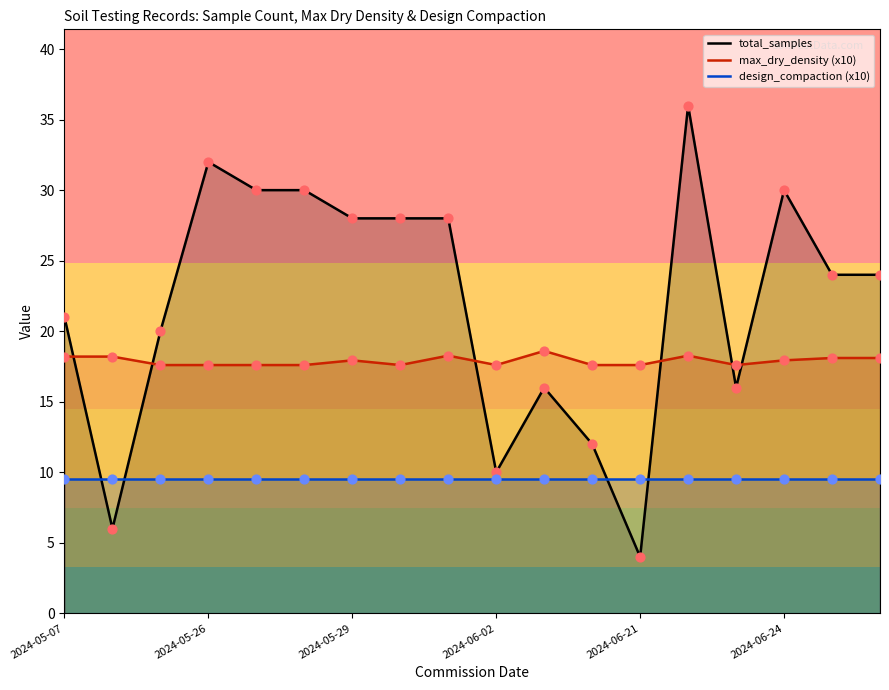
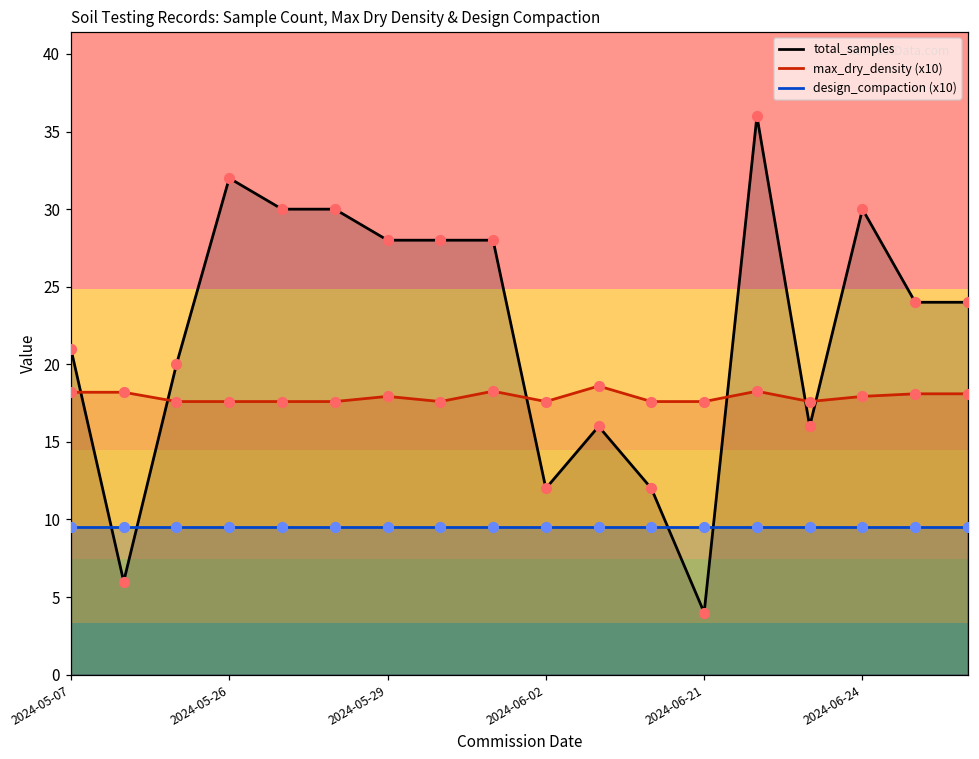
  {
    "total_samples": {
      "2024-05-07": 21,
      "2024-05-26": 32,
      "2024-05-29": 28,
-     "2024-06-02": 10,
+     "2024-06-02": 12,
      "2024-06-21": 4,
      "2024-06-24": 30
    },
    "max_dry_density (x10)": {
      "2024-05-07": 18.2,
      "2024-05-26": 17.6,
      "2024-05-29": 18,
      "2024-06-02": 17.6,
      "2024-06-21": 17.6,
      "2024-06-24": 18
    },
    "design_compaction (x10)": {
      "2024-05-07": 9.5,
      "2024-05-26": 9.5,
      "2024-05-29": 9.5,
      "2024-06-02": 9.5,
      "2024-06-21": 9.5,
      "2024-06-24": 9.5
    }
  }
